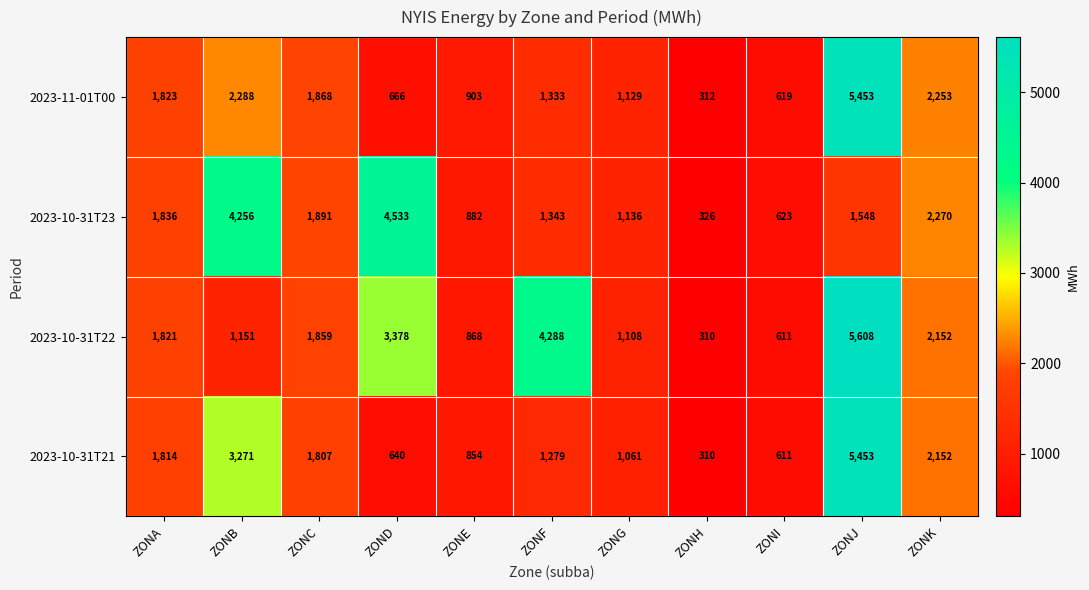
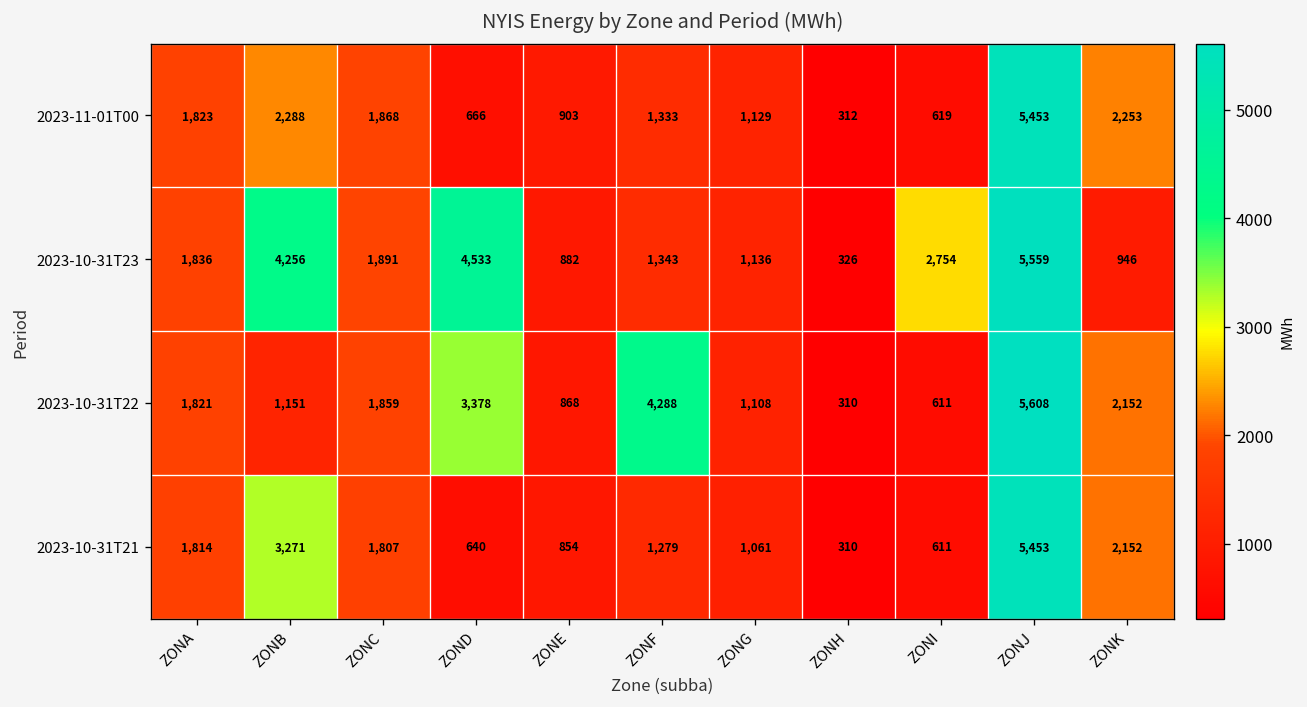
  {
    "2023-11-01T00": {
      "ZONA": "1,823",
      "ZONB": "2,288",
      "ZONC": "1,868",
      "ZOND": "666",
      "ZONE": "903",
      "ZONF": "1,333",
      "ZONG": "1,129",
      "ZONH": "312",
      "ZONI": "619",
      "ZONJ": "5,453",
      "ZONK": "2,253"
    },
    "2023-10-31T23": {
      "ZONA": "1,836",
      "ZONB": "4,256",
      "ZONC": "1,891",
      "ZOND": "4,533",
      "ZONE": "882",
      "ZONF": "1,343",
      "ZONG": "1,136",
      "ZONH": "326",
-     "ZONI": "623",
-     "ZONJ": "1,548",
-     "ZONK": "2,270"
+     "ZONI": "2,754",
+     "ZONJ": "5,559",
+     "ZONK": "946"
    },
    "2023-10-31T22": {
      "ZONA": "1,821",
      "ZONB": "1,151",
      "ZONC": "1,859",
      "ZOND": "3,378",
      "ZONE": "868",
      "ZONF": "4,288",
      "ZONG": "1,108",
      "ZONH": "310",
      "ZONI": "611",
      "ZONJ": "5,608",
      "ZONK": "2,152"
    },
    "2023-10-31T21": {
      "ZONA": "1,814",
      "ZONB": "3,271",
      "ZONC": "1,807",
      "ZOND": "640",
      "ZONE": "854",
      "ZONF": "1,279",
      "ZONG": "1,061",
      "ZONH": "310",
      "ZONI": "611",
      "ZONJ": "5,453",
      "ZONK": "2,152"
    }
  }
